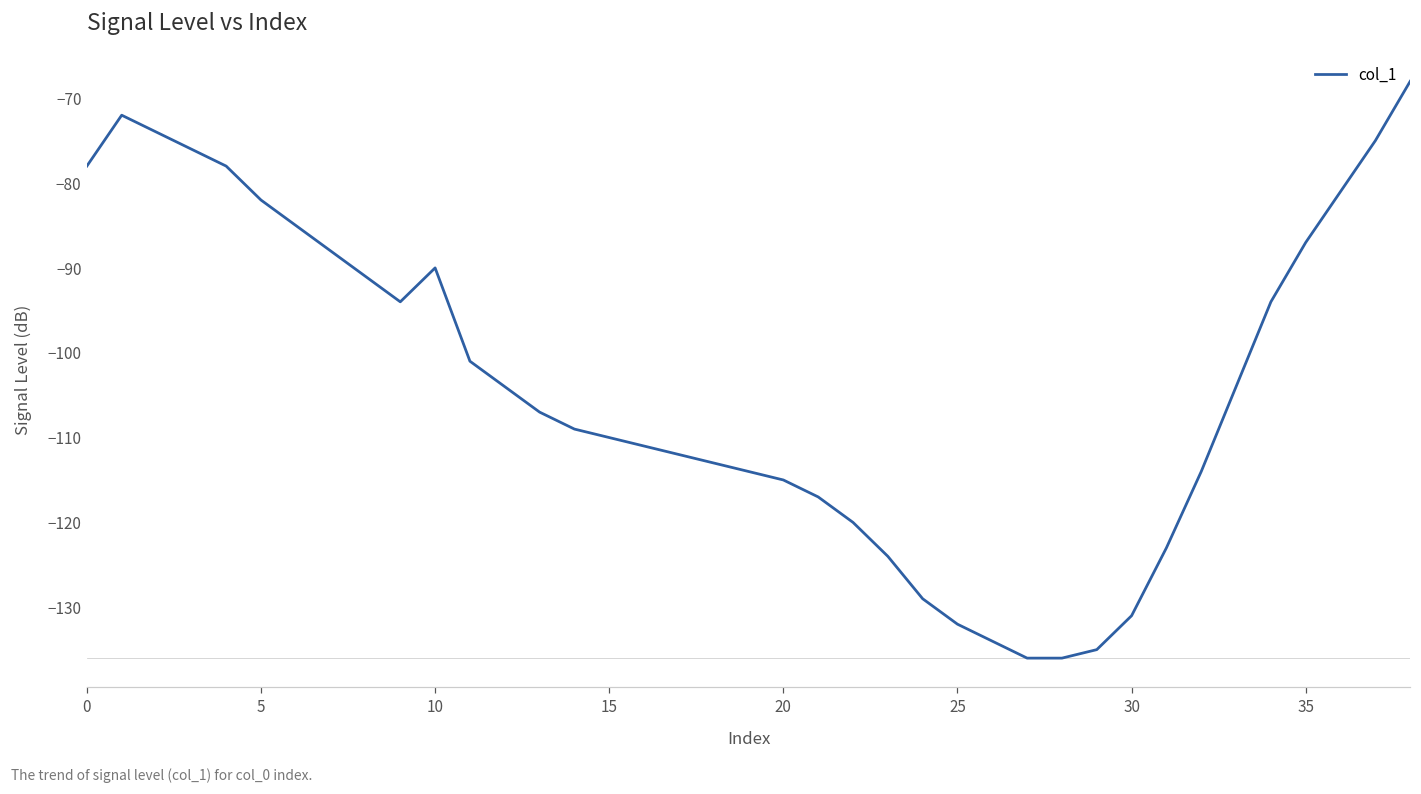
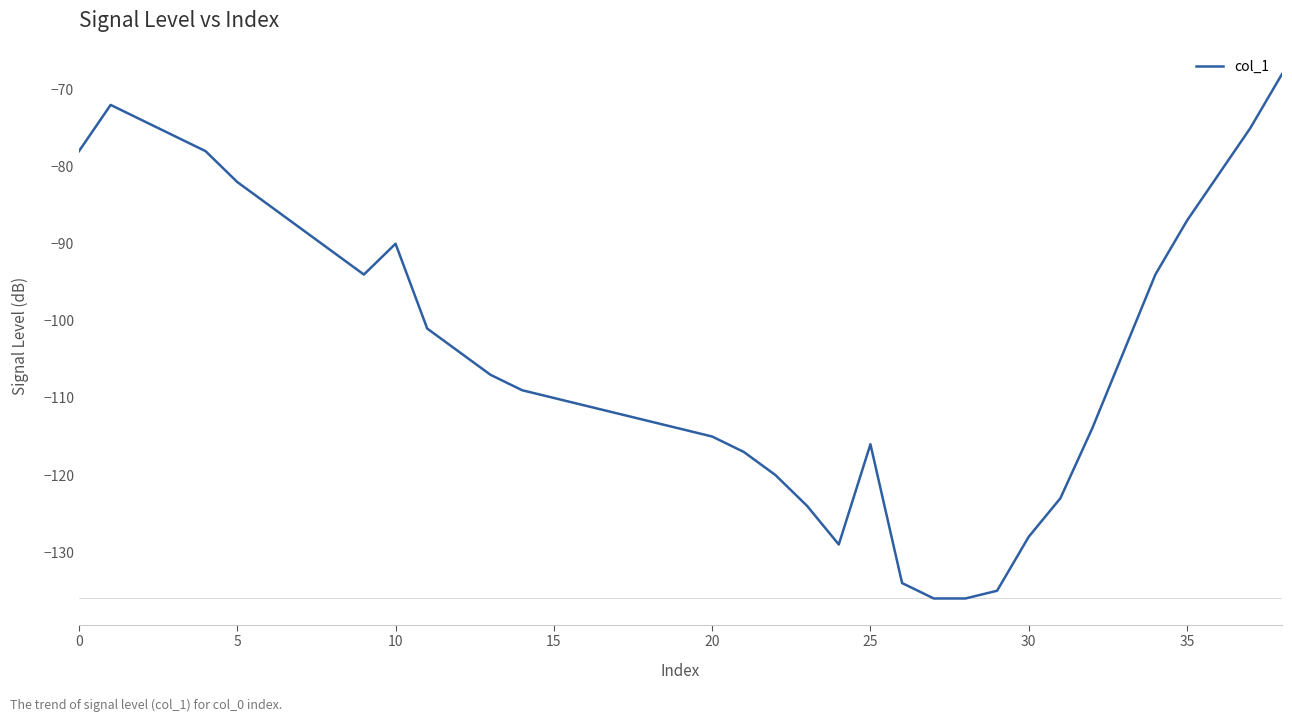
  {
    "0": -78,
    "5": -82,
    "10": -90,
    "15": -110,
    "20": -115,
-   "25": -132,
-   "30": -131,
+   "25": -116,
+   "30": -128,
    "35": -87
  }
